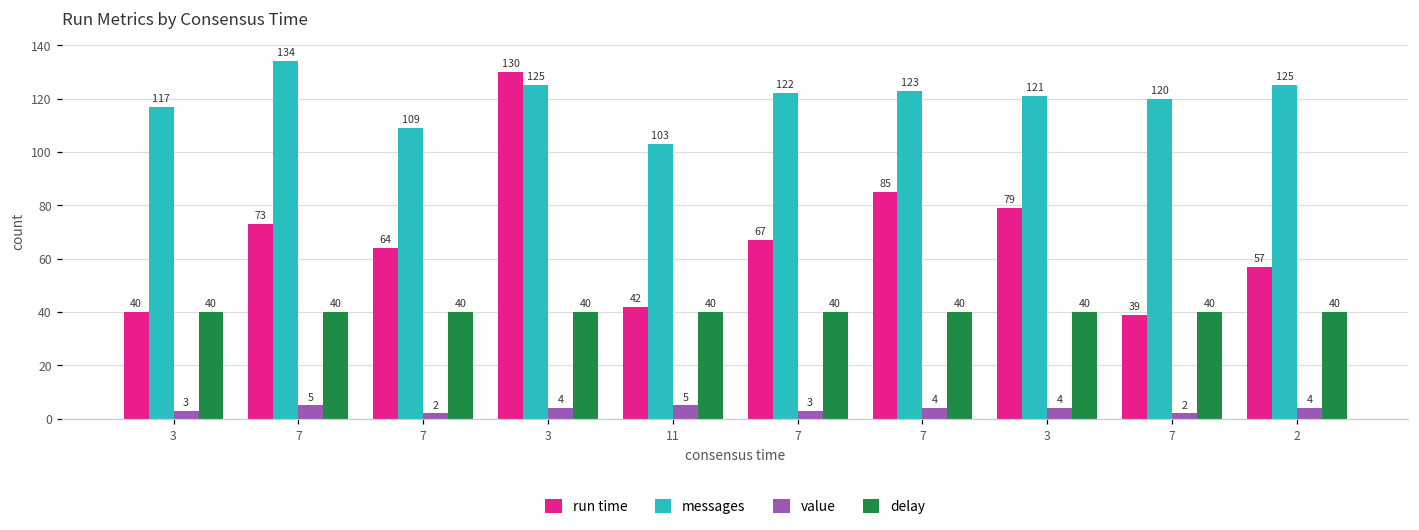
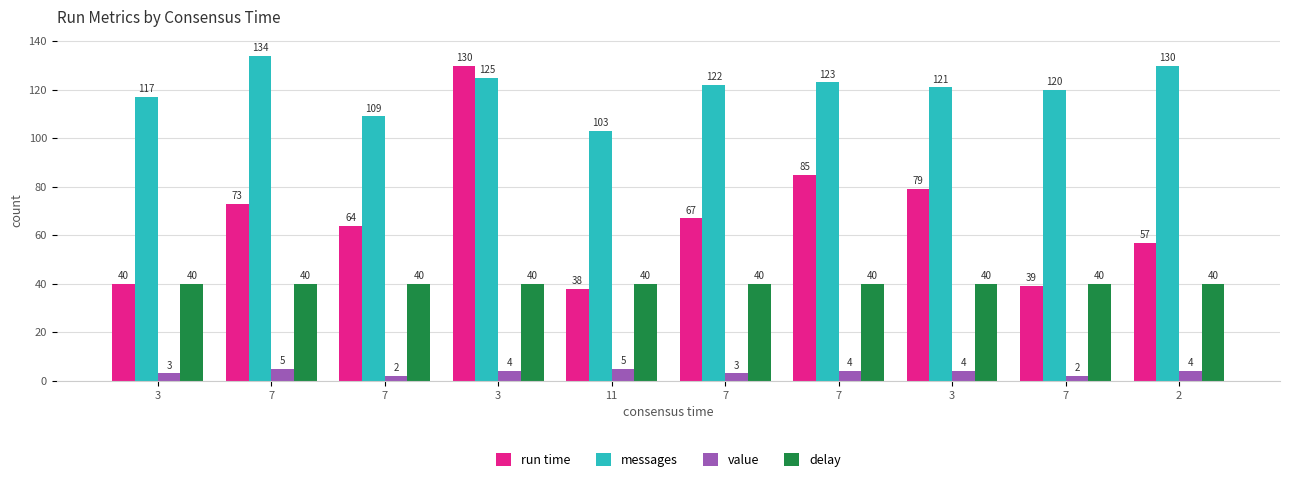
  {
    "run time": {
-     "11": 42,
+     "11": 38,
      "2": 57
    },
    "messages": {
      "11": 103,
-     "2": 125
+     "2": 130
    },
    "value": {
      "11": 5,
      "2": 4
    },
    "delay": {
      "11": 40,
      "2": 40
    }
  }
